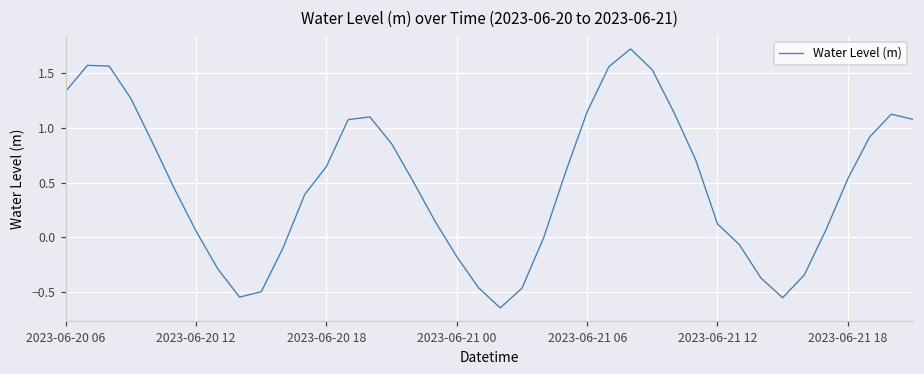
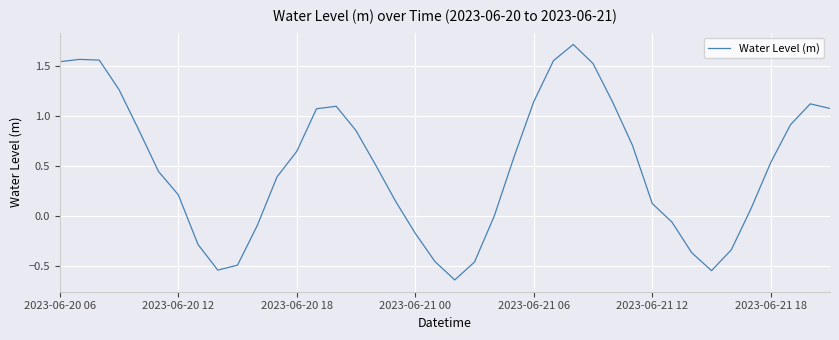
  {
-   "2023-06-20 06": 1.3,
-   "2023-06-20 12": 0.1,
+   "2023-06-20 06": 1.5,
+   "2023-06-20 12": 0.2,
    "2023-06-20 18": 0.6,
    "2023-06-21 00": -0.2,
    "2023-06-21 06": 1.1,
    "2023-06-21 12": 0.1,
    "2023-06-21 18": 0.5
  }
